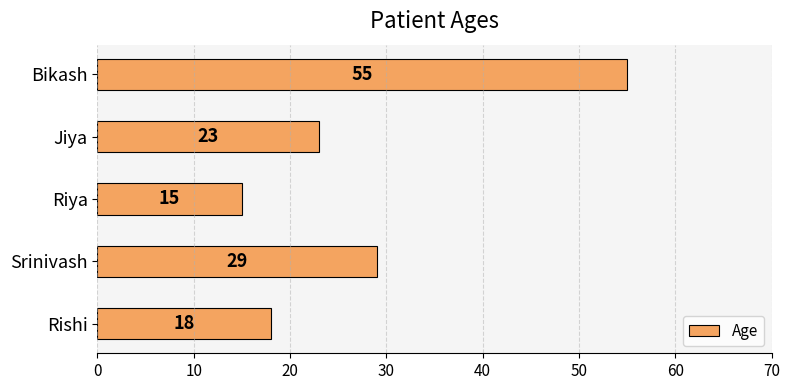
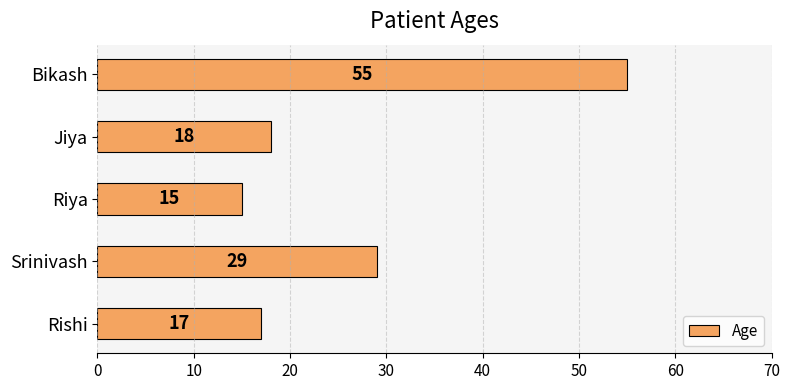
  {
    "Bikash": 55,
-   "Jiya": 23,
+   "Jiya": 18,
    "Riya": 15,
    "Srinivash": 29,
-   "Rishi": 18
+   "Rishi": 17
  }
